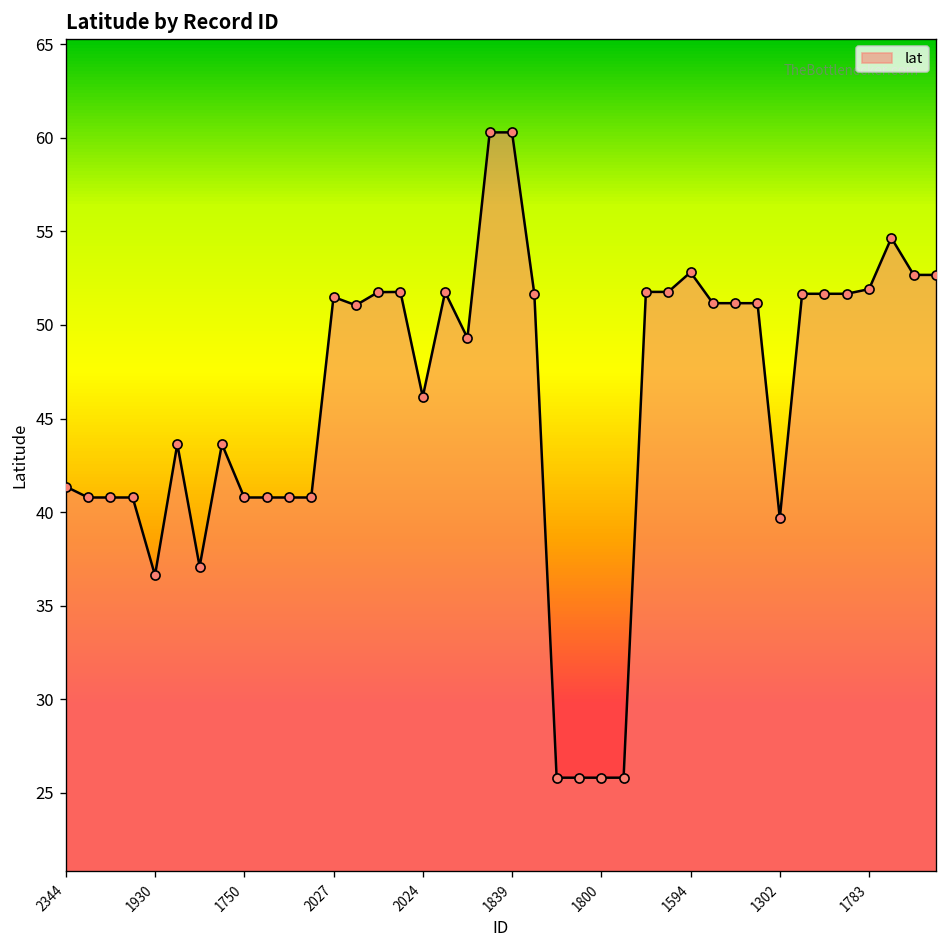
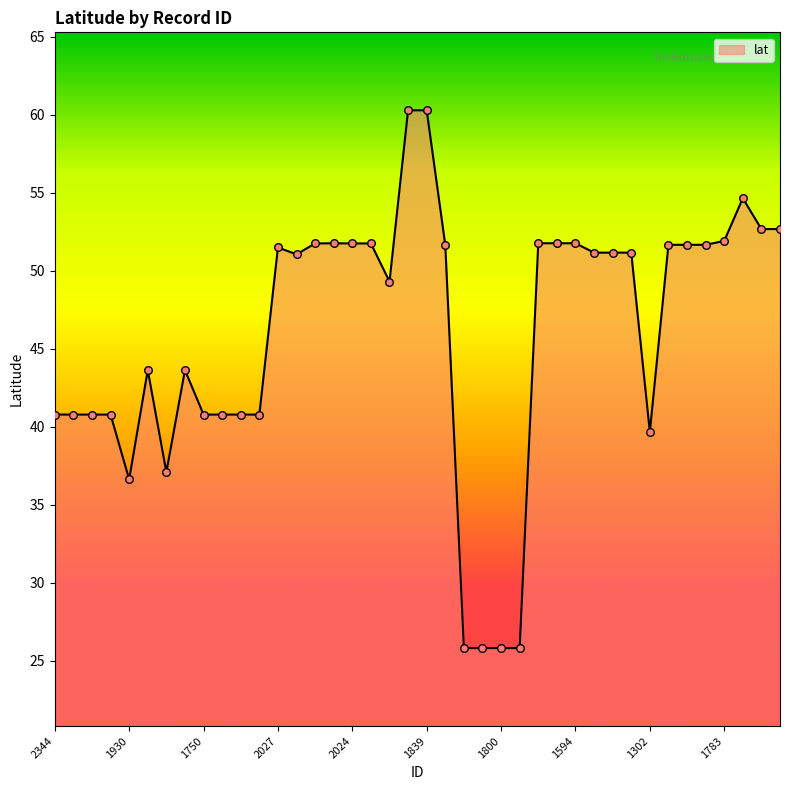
  {
-   "2344": 41.4,
+   "2344": 40.8,
    "1930": 36.6,
    "1750": 40.8,
    "2027": 51.5,
-   "2024": 46.2,
+   "2024": 51.8,
    "1839": 60.3,
    "1800": 25.8,
-   "1594": 52.8,
+   "1594": 51.8,
    "1302": 39.7,
    "1783": 51.9
  }
